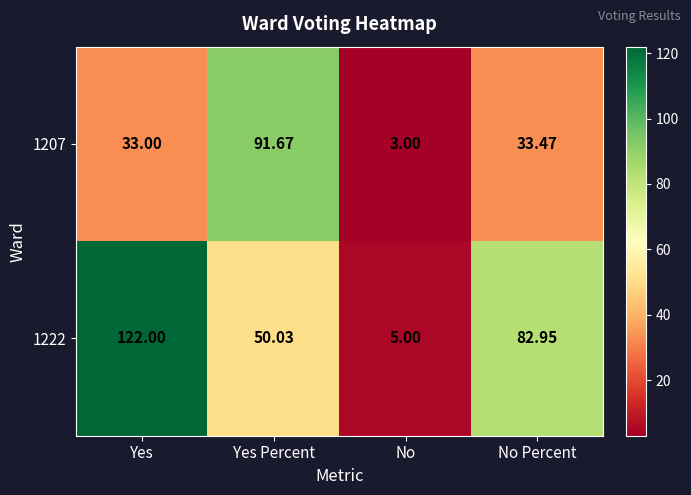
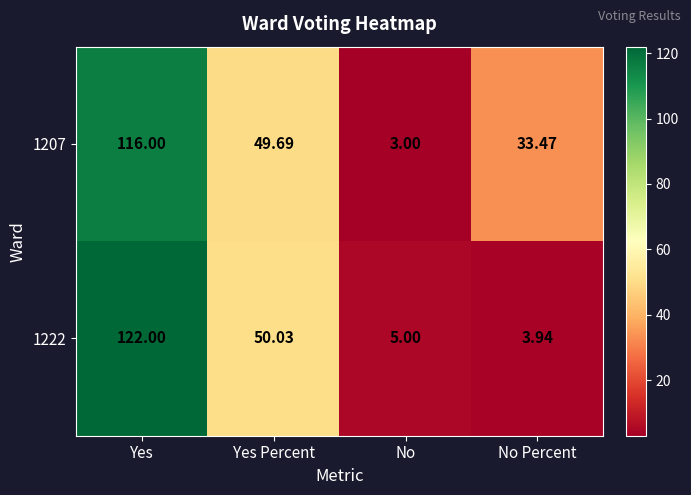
  {
    "1207": {
-     "Yes": 33.00,
-     "Yes Percent": 91.67,
+     "Yes": 116.00,
+     "Yes Percent": 49.69,
      "No": 3.00,
      "No Percent": 33.47
    },
    "1222": {
      "Yes": 122.00,
      "Yes Percent": 50.03,
      "No": 5.00,
-     "No Percent": 82.95
+     "No Percent": 3.94
    }
  }
